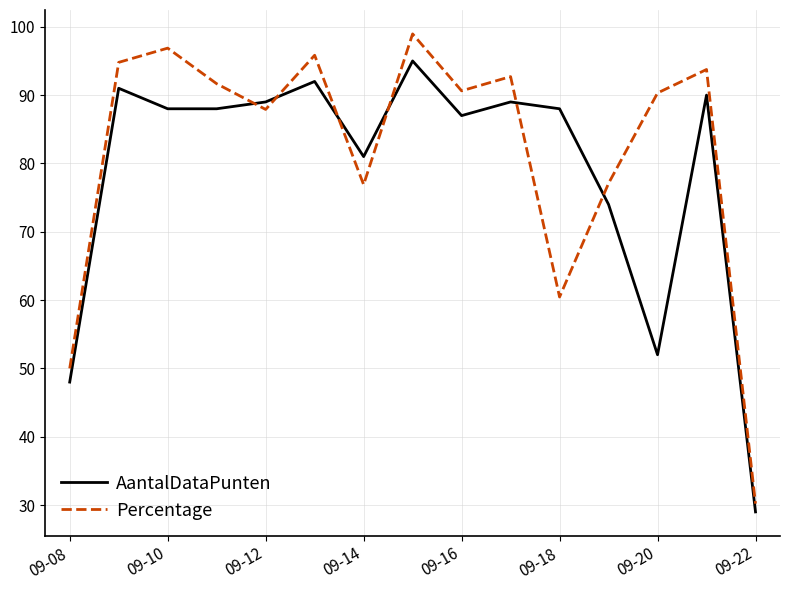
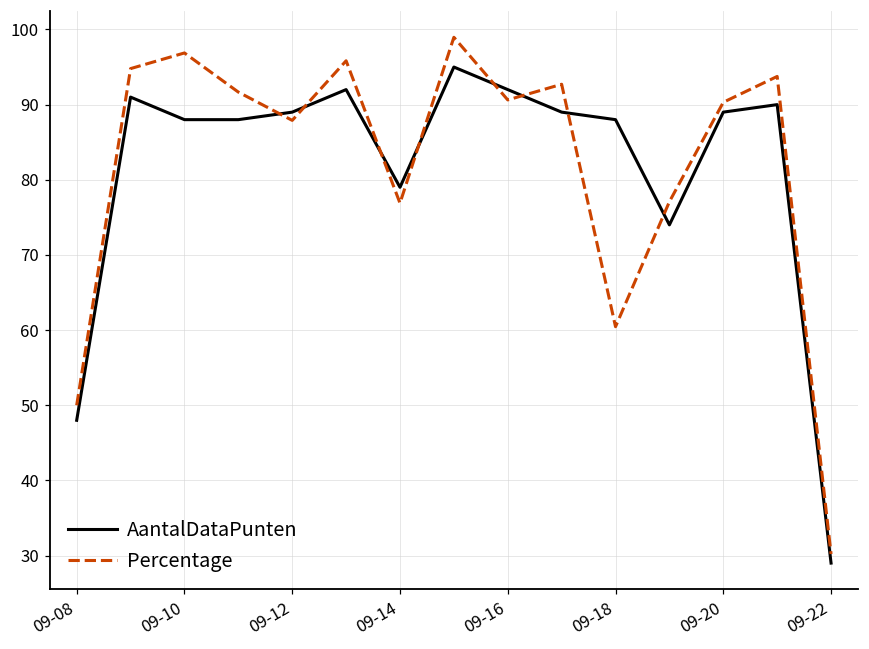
  {
    "AantalDataPunten": {
      "09-08": 48,
      "09-10": 88,
      "09-12": 89,
-     "09-14": 81,
-     "09-16": 87,
+     "09-14": 79,
+     "09-16": 92,
      "09-18": 88,
-     "09-20": 52,
+     "09-20": 89,
      "09-22": 29
    },
    "Percentage": {
      "09-08": 50,
      "09-10": 97,
      "09-12": 88,
      "09-14": 77,
      "09-16": 91,
      "09-18": 60,
      "09-20": 90,
      "09-22": 30
    }
  }
